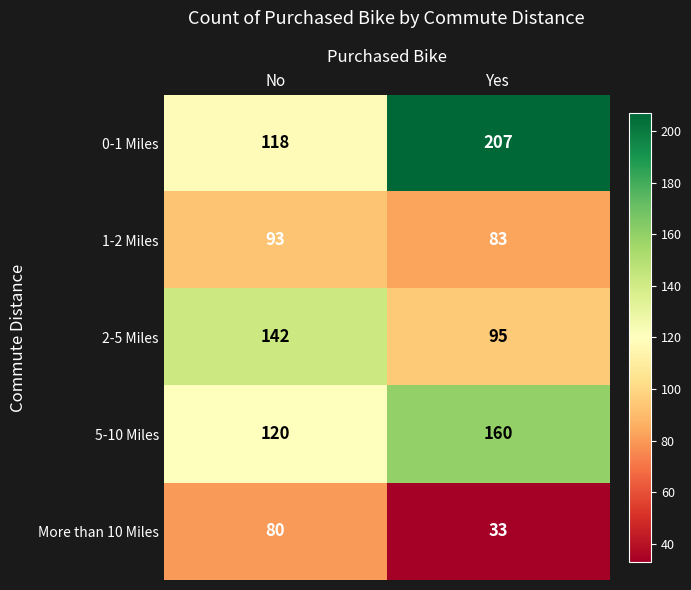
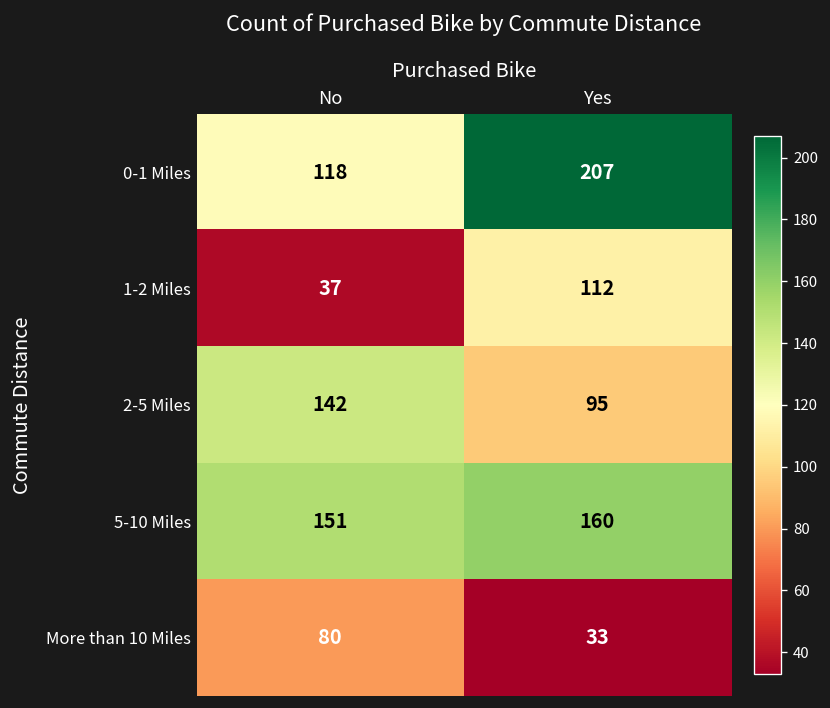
  {
    "0-1 Miles": {
      "No": 118,
      "Yes": 207
    },
    "1-2 Miles": {
-     "No": 93,
-     "Yes": 83
+     "No": 37,
+     "Yes": 112
    },
    "2-5 Miles": {
      "No": 142,
      "Yes": 95
    },
    "5-10 Miles": {
-     "No": 120,
+     "No": 151,
      "Yes": 160
    },
    "More than 10 Miles": {
      "No": 80,
      "Yes": 33
    }
  }
